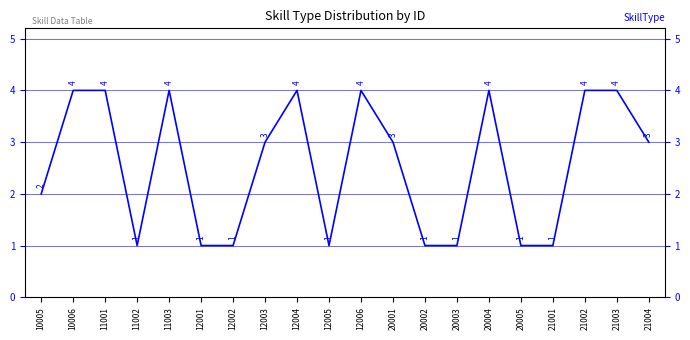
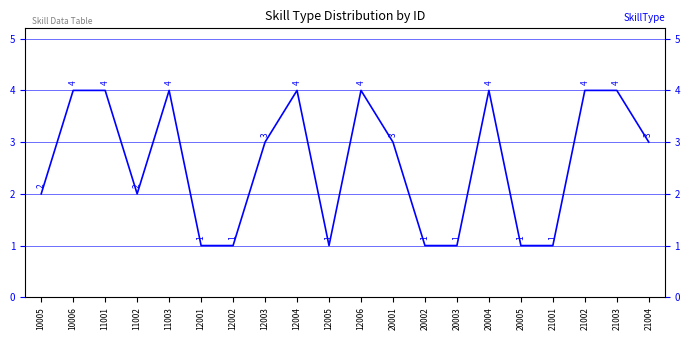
  {
    "10005": 2,
    "10006": 4,
    "11001": 4,
-   "11002": 1,
+   "11002": 2,
    "11003": 4,
    "12001": 1,
    "12002": 1,
    "12003": 3,
    "12004": 4,
    "12005": 1,
    "12006": 4,
    "20001": 3,
    "20002": 1,
    "20003": 1,
    "20004": 4,
    "20005": 1,
    "21001": 1,
    "21002": 4,
    "21003": 4,
    "21004": 3
  }
